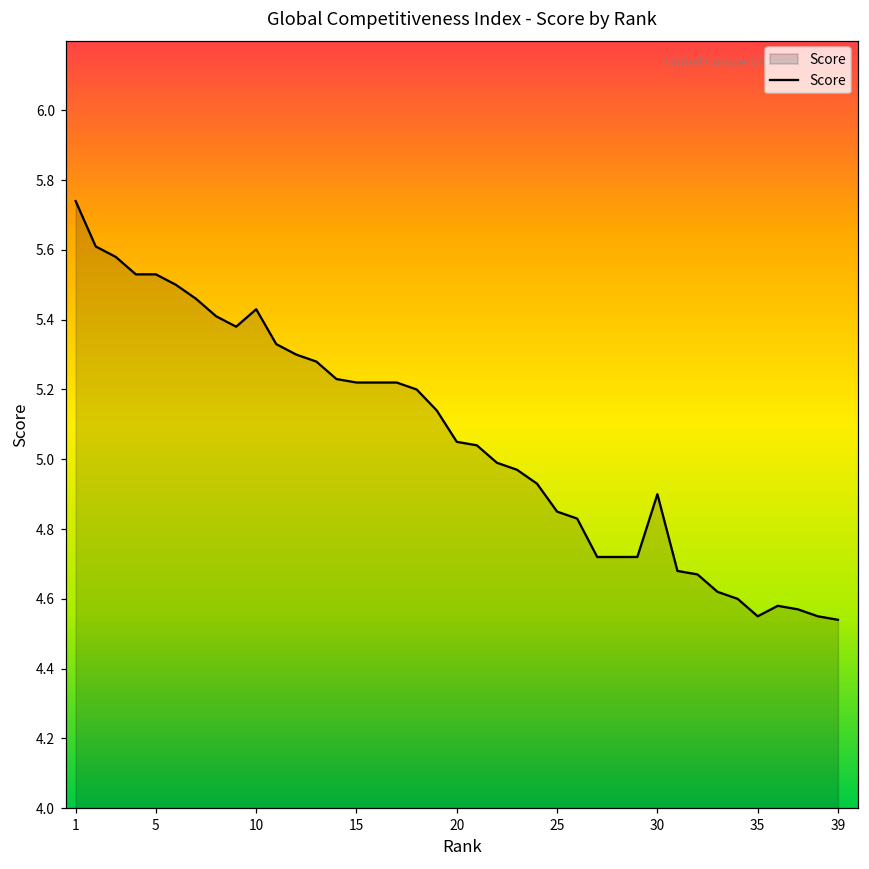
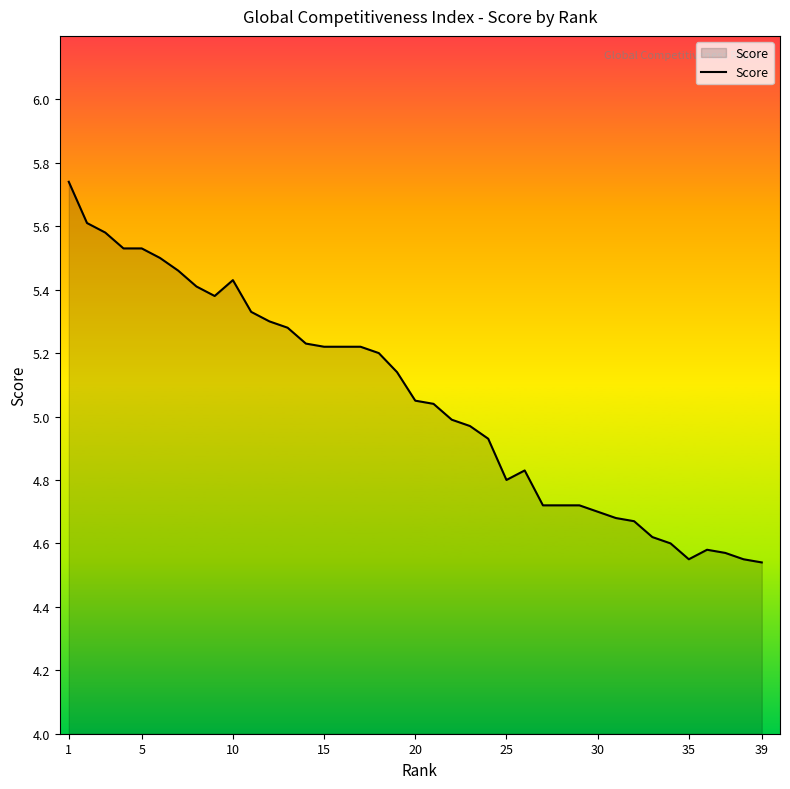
  {
    "1": 5.74,
    "5": 5.53,
    "10": 5.43,
    "15": 5.22,
    "20": 5.05,
-   "25": 4.85,
-   "30": 4.9,
+   "25": 4.80,
+   "30": 4.7,
    "35": 4.55,
    "39": 4.54
  }
